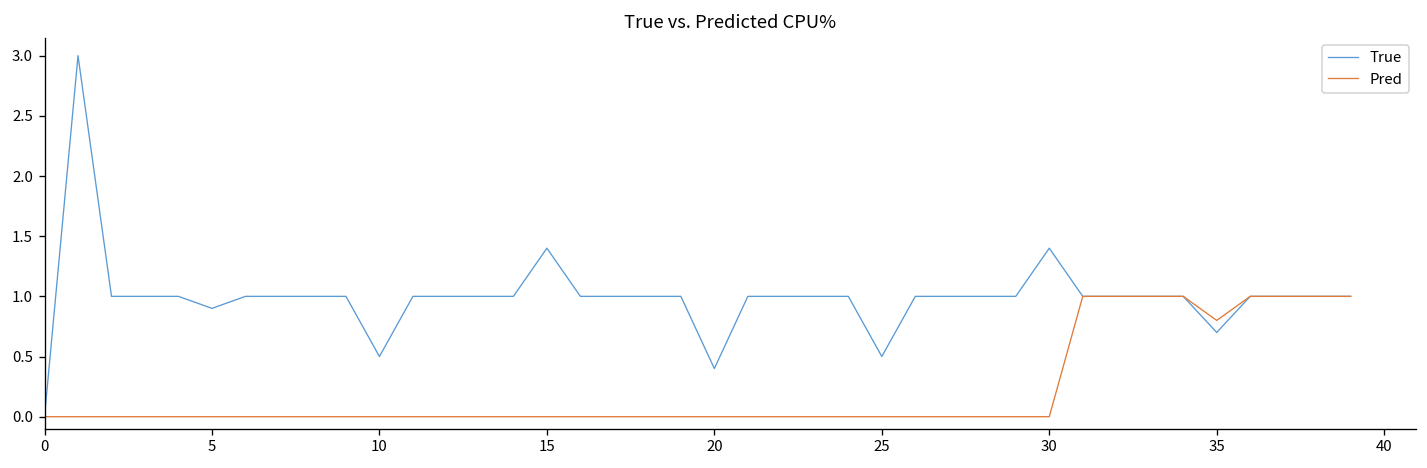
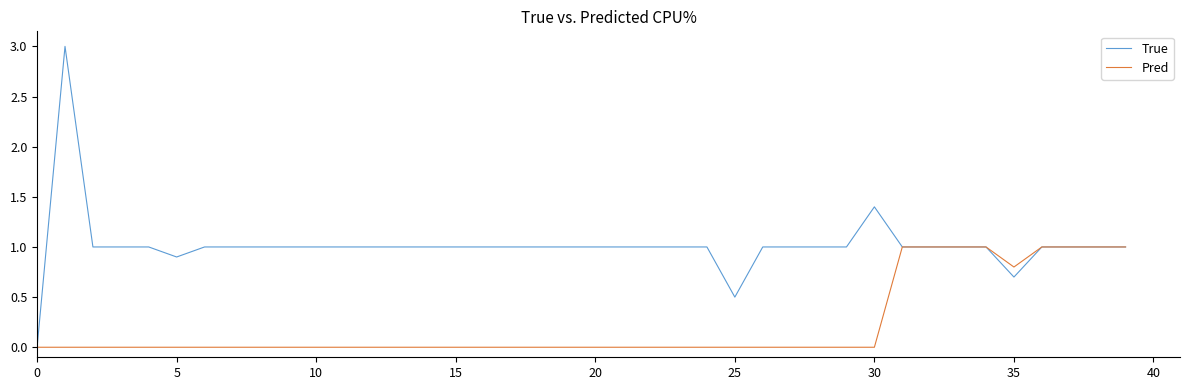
  {
    "True": {
      "5": 0.9,
-     "10": 0.5,
-     "15": 1.4,
-     "20": 0.4,
+     "10": 1.0,
+     "15": 1.0,
+     "20": 1.0,
      "25": 0.5,
      "30": 1.4,
      "35": 0.7
    },
    "Pred": {
      "5": 0.0,
      "10": 0.0,
      "15": 0.0,
      "20": 0.0,
      "25": 0.0,
      "30": 0.0,
      "35": 0.8
    }
  }
